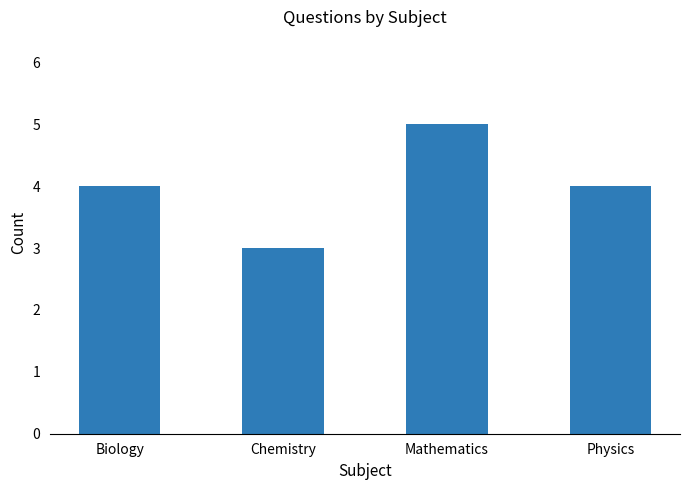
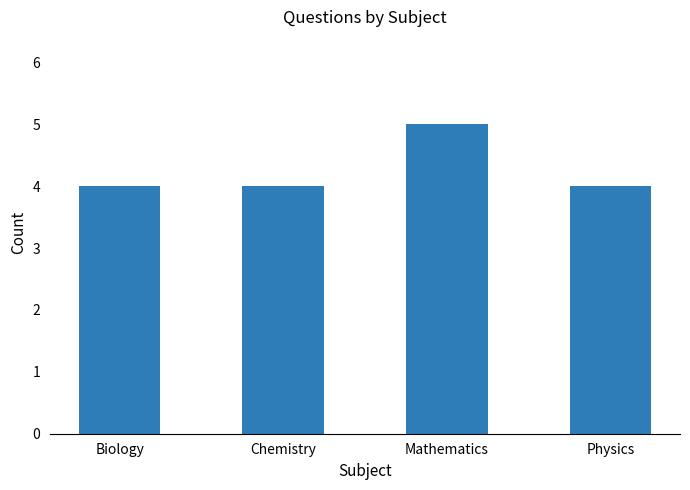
  {
    "Biology": 4,
-   "Chemistry": 3,
+   "Chemistry": 4,
    "Mathematics": 5,
    "Physics": 4
  }
